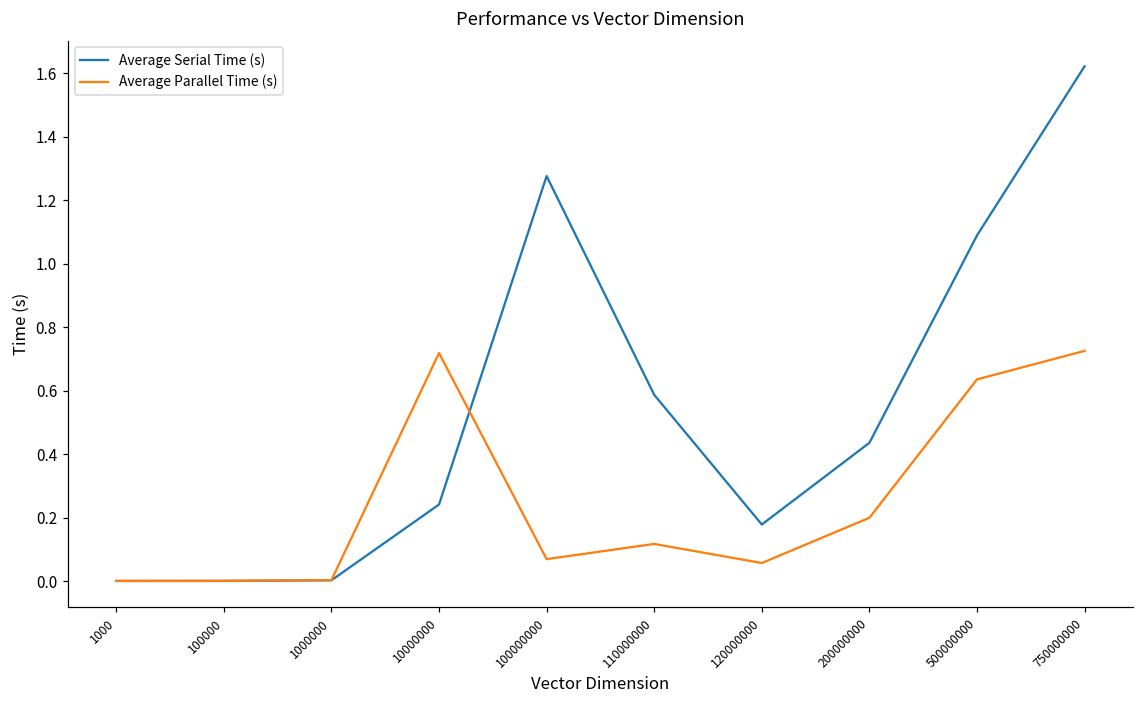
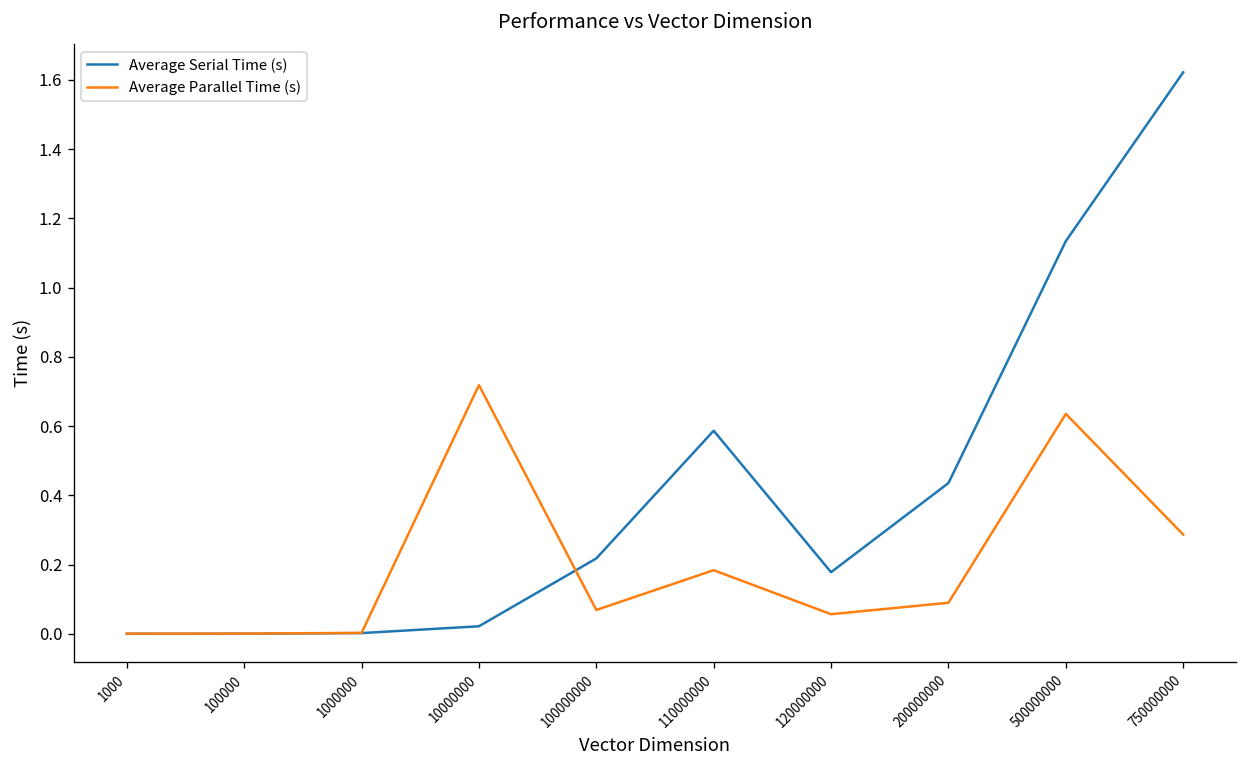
  {
    "Average Serial Time (s)": {
-     "10000000": 0.24,
-     "100000000": 1.28,
+     "10000000": 0.02,
+     "100000000": 0.22,
      "110000000": 0.59,
      "120000000": 0.18,
      "200000000": 0.44,
-     "500000000": 1.09,
+     "500000000": 1.13,
      "750000000": 1.62
    },
    "Average Parallel Time (s)": {
      "10000000": 0.72,
      "100000000": 0.07,
-     "110000000": 0.12,
+     "110000000": 0.18,
      "120000000": 0.06,
-     "200000000": 0.20,
+     "200000000": 0.09,
      "500000000": 0.64,
-     "750000000": 0.73
+     "750000000": 0.29
    }
  }
